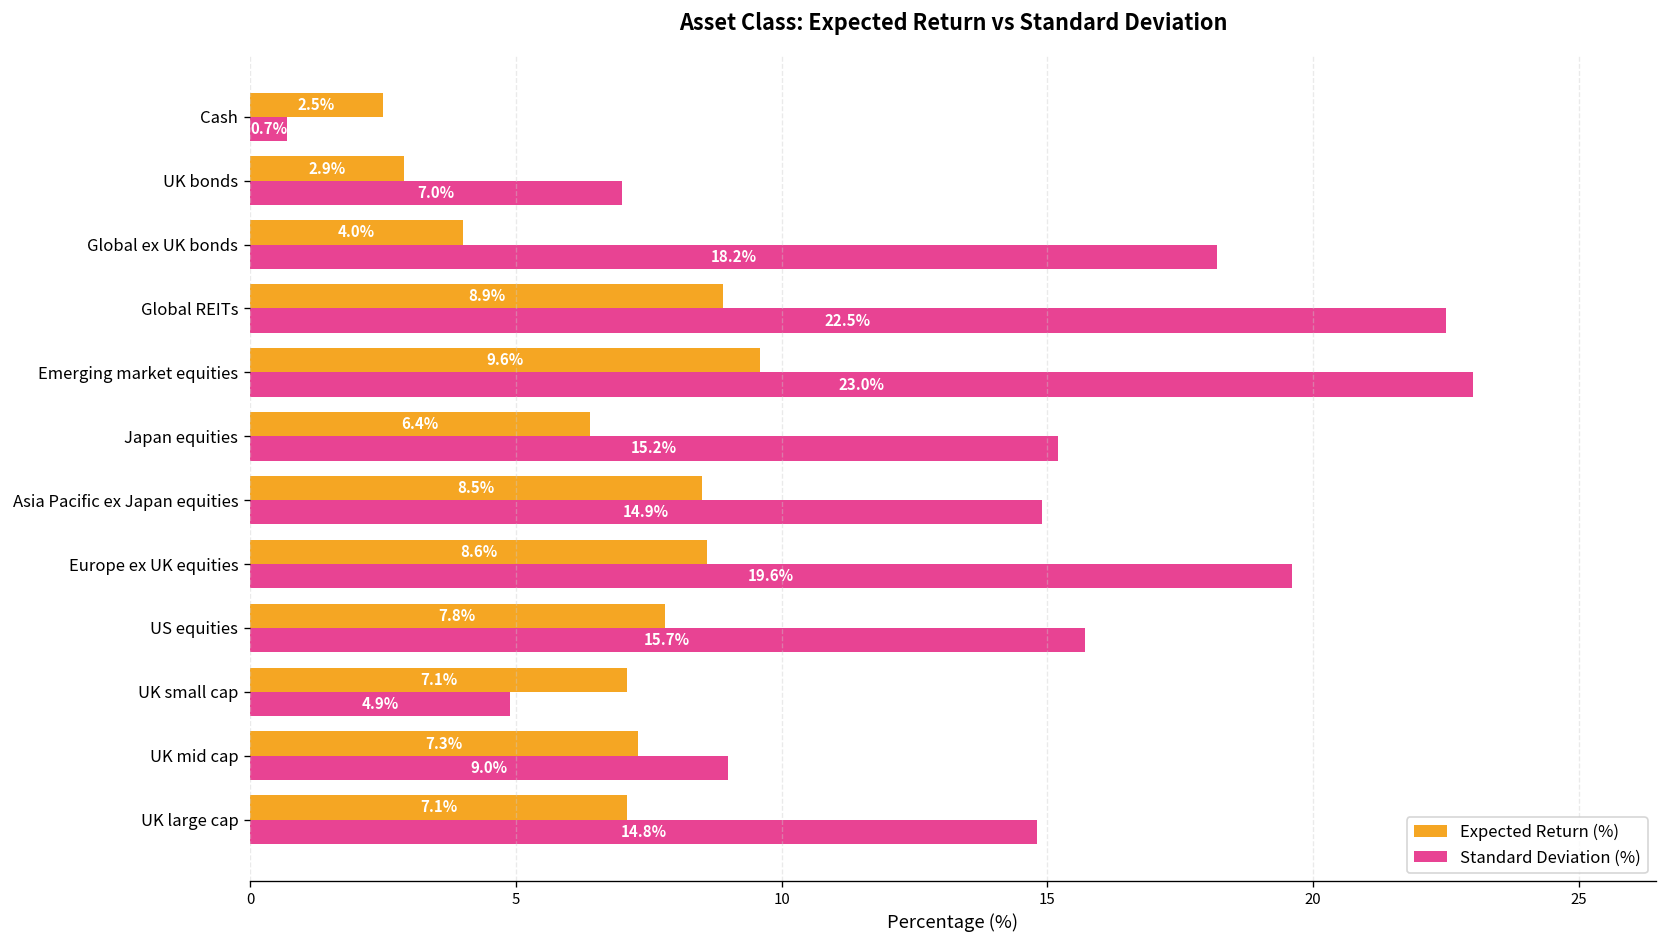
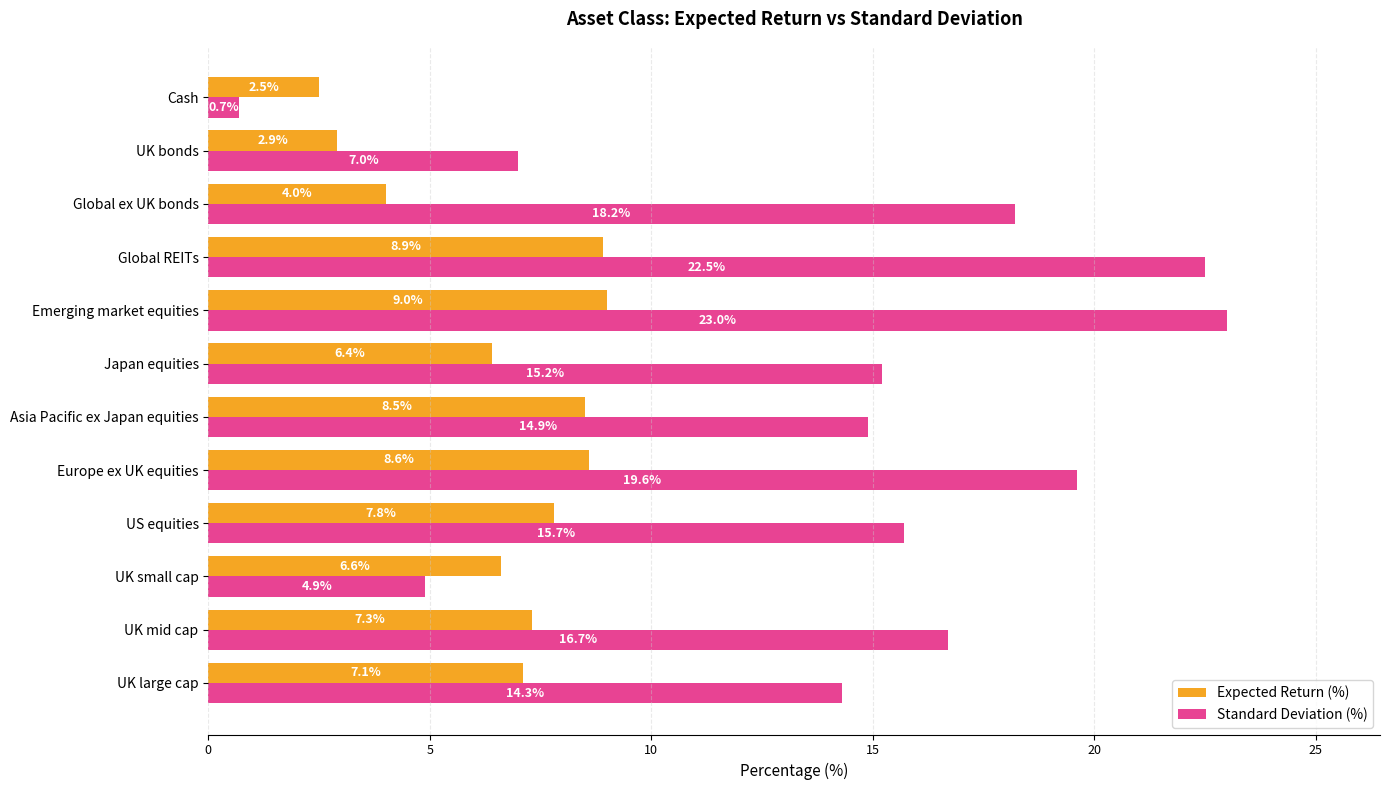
  {
    "Expected Return (%)": {
      "Cash": "2.5%",
      "UK bonds": "2.9%",
      "Global ex UK bonds": "4.0%",
      "Global REITs": "8.9%",
-     "Emerging market equities": "9.6%",
+     "Emerging market equities": "9.0%",
      "Japan equities": "6.4%",
      "Asia Pacific ex Japan equities": "8.5%",
      "Europe ex UK equities": "8.6%",
      "US equities": "7.8%",
-     "UK small cap": "7.1%",
+     "UK small cap": "6.6%",
      "UK mid cap": "7.3%",
      "UK large cap": "7.1%"
    },
    "Standard Deviation (%)": {
      "Cash": "0.7%",
      "UK bonds": "7.0%",
      "Global ex UK bonds": "18.2%",
      "Global REITs": "22.5%",
      "Emerging market equities": "23.0%",
      "Japan equities": "15.2%",
      "Asia Pacific ex Japan equities": "14.9%",
      "Europe ex UK equities": "19.6%",
      "US equities": "15.7%",
      "UK small cap": "4.9%",
-     "UK mid cap": "9.0%",
-     "UK large cap": "14.8%"
+     "UK mid cap": "16.7%",
+     "UK large cap": "14.3%"
    }
  }
